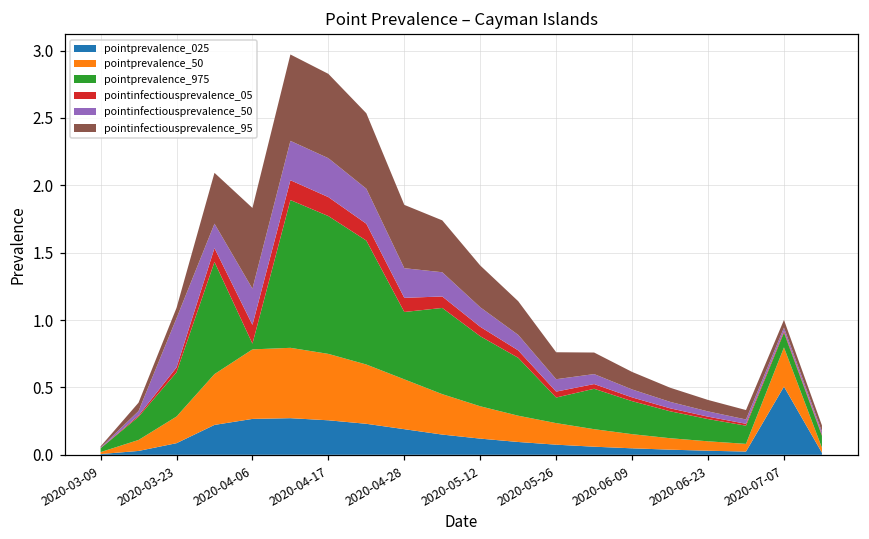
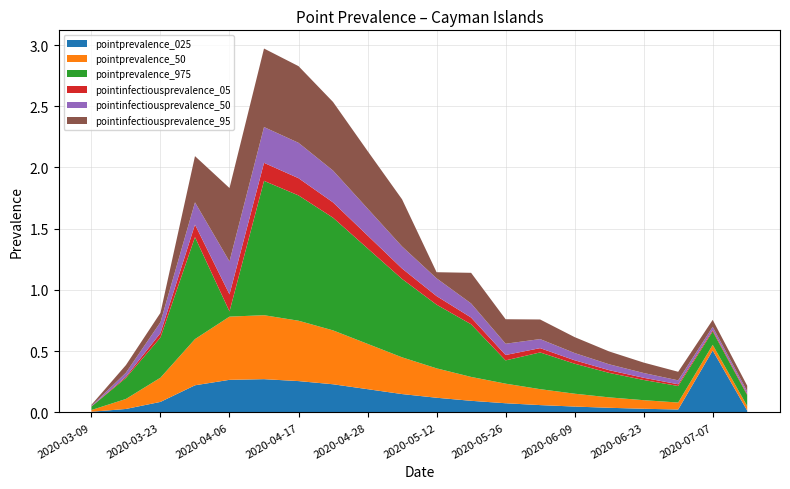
  {
    "pointprevalence_50": {
-     "2020-07-07": 0.29
+     "2020-07-07": 0.05
    },
    "pointprevalence_975": {
-     "2020-04-28": 0.50
+     "2020-04-28": 0.78
    },
    "pointinfectiousprevalence_50": {
-     "2020-03-23": 0.37
+     "2020-03-23": 0.09
    },
    "pointinfectiousprevalence_95": {
      "2020-03-23": 0.08,
      "2020-04-06": 0.60,
      "2020-04-17": 0.63,
      "2020-04-28": 0.47,
-     "2020-05-12": 0.31,
+     "2020-05-12": 0.05,
      "2020-05-26": 0.20,
      "2020-06-09": 0.13,
      "2020-06-23": 0.09,
      "2020-07-07": 0.06
    }
  }
